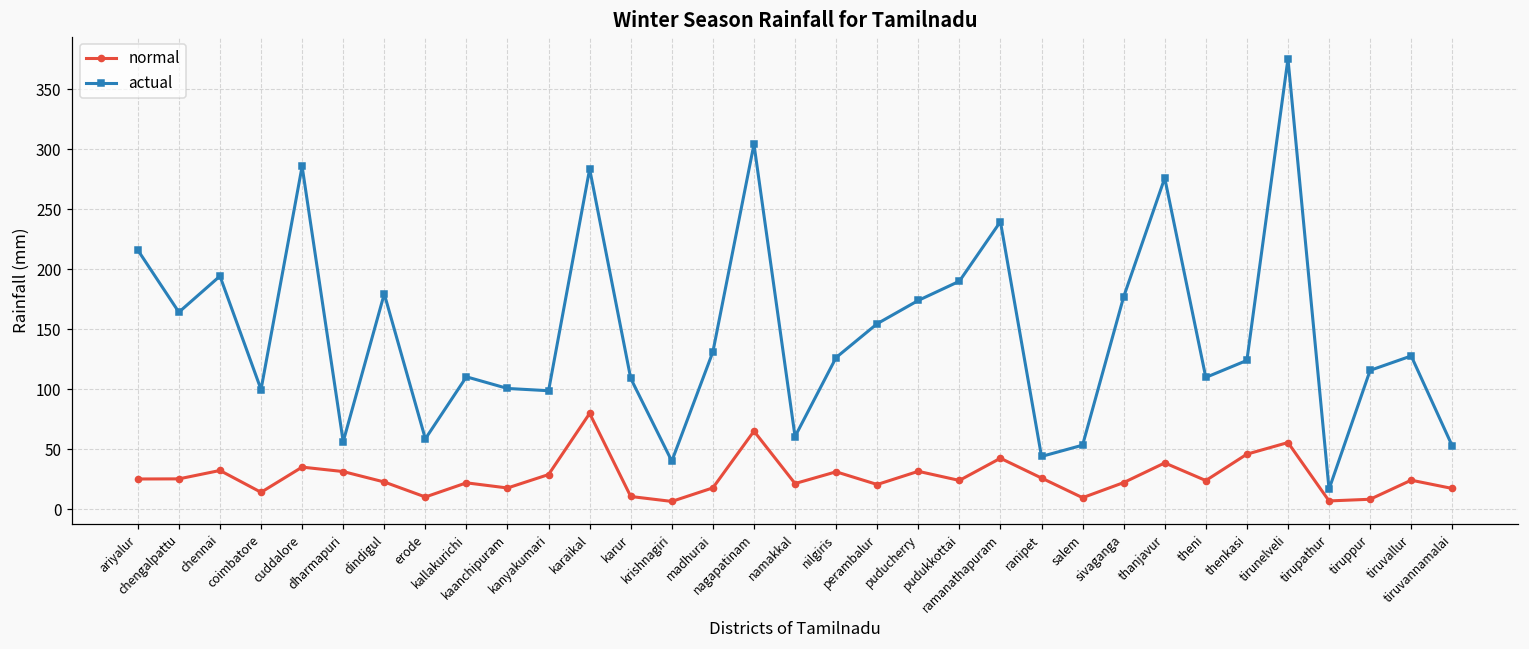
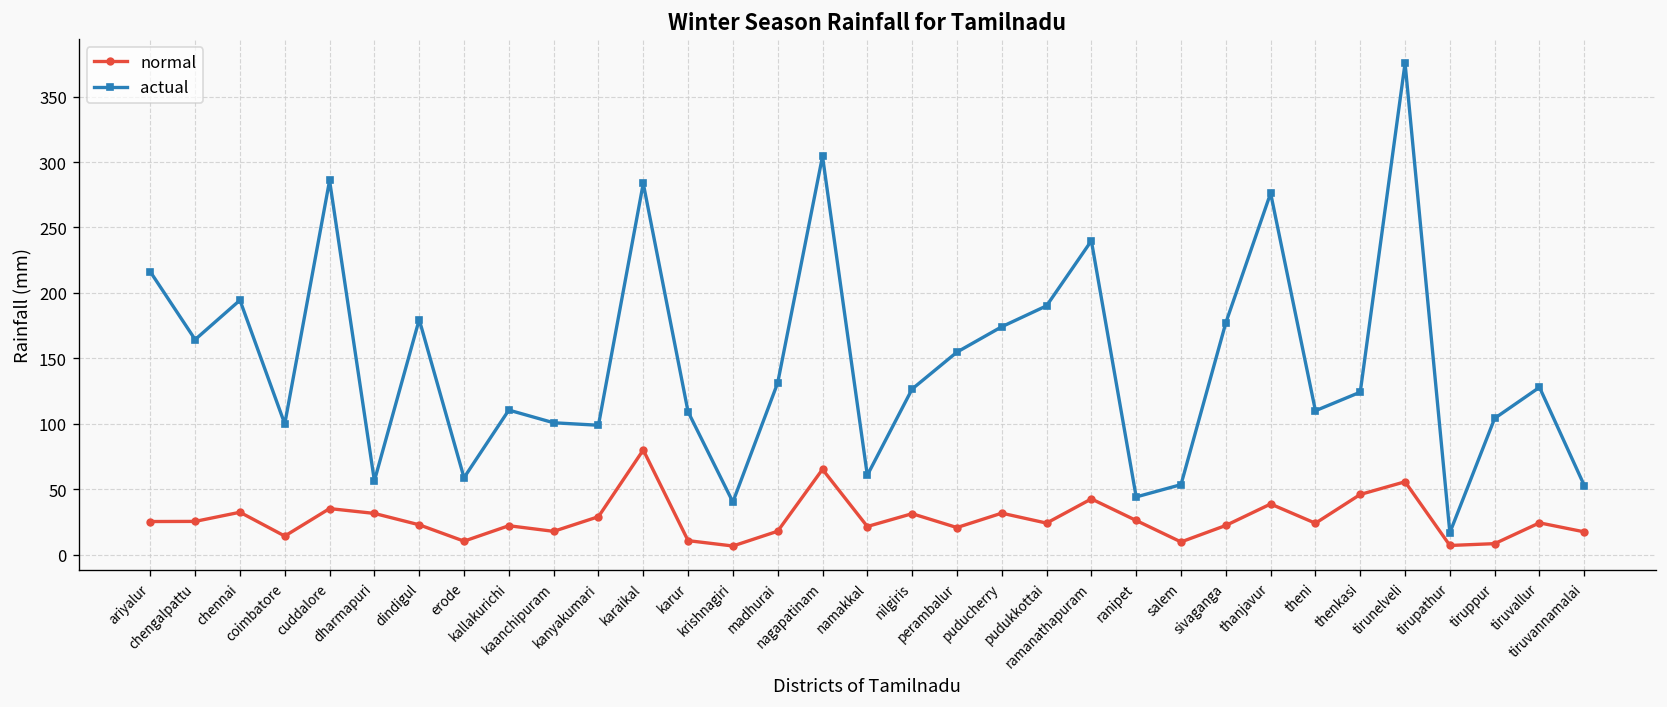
  {
    "normal": {
      "ariyalur": 25,
      "chengalpattu": 25,
      "chennai": 32,
      "coimbatore": 14,
      "cuddalore": 35,
      "dharmapuri": 31,
      "dindigul": 23,
      "erode": 10,
      "kallakurichi": 22,
      "kaanchipuram": 18,
      "kanyakumari": 29,
      "karaikal": 80,
      "karur": 11,
      "krishnagiri": 7,
      "madhurai": 18,
      "nagapatinam": 65,
      "namakkal": 21,
      "nilgiris": 31,
      "perambalur": 21,
      "puducherry": 32,
      "pudukkottai": 24,
      "ramanathapuram": 43,
      "ranipet": 26,
      "salem": 10,
      "sivaganga": 22,
      "thanjavur": 39,
      "theni": 24,
      "thenkasi": 46,
      "tirunelveli": 56,
      "tirupathur": 7,
      "tiruppur": 8,
      "tiruvallur": 24,
      "tiruvannamalai": 17
    },
    "actual": {
      "ariyalur": 216,
      "chengalpattu": 164,
      "chennai": 194,
      "coimbatore": 100,
      "cuddalore": 286,
      "dharmapuri": 56,
      "dindigul": 180,
      "erode": 59,
      "kallakurichi": 110,
      "kaanchipuram": 101,
      "kanyakumari": 99,
      "karaikal": 284,
      "karur": 109,
      "krishnagiri": 40,
      "madhurai": 131,
      "nagapatinam": 304,
      "namakkal": 61,
      "nilgiris": 127,
      "perambalur": 155,
      "puducherry": 174,
      "pudukkottai": 190,
      "ramanathapuram": 240,
      "ranipet": 44,
      "salem": 53,
      "sivaganga": 177,
      "thanjavur": 276,
      "theni": 110,
      "thenkasi": 124,
      "tirunelveli": 376,
      "tirupathur": 17,
-     "tiruppur": 116,
+     "tiruppur": 104,
      "tiruvallur": 128,
      "tiruvannamalai": 53
    }
  }
